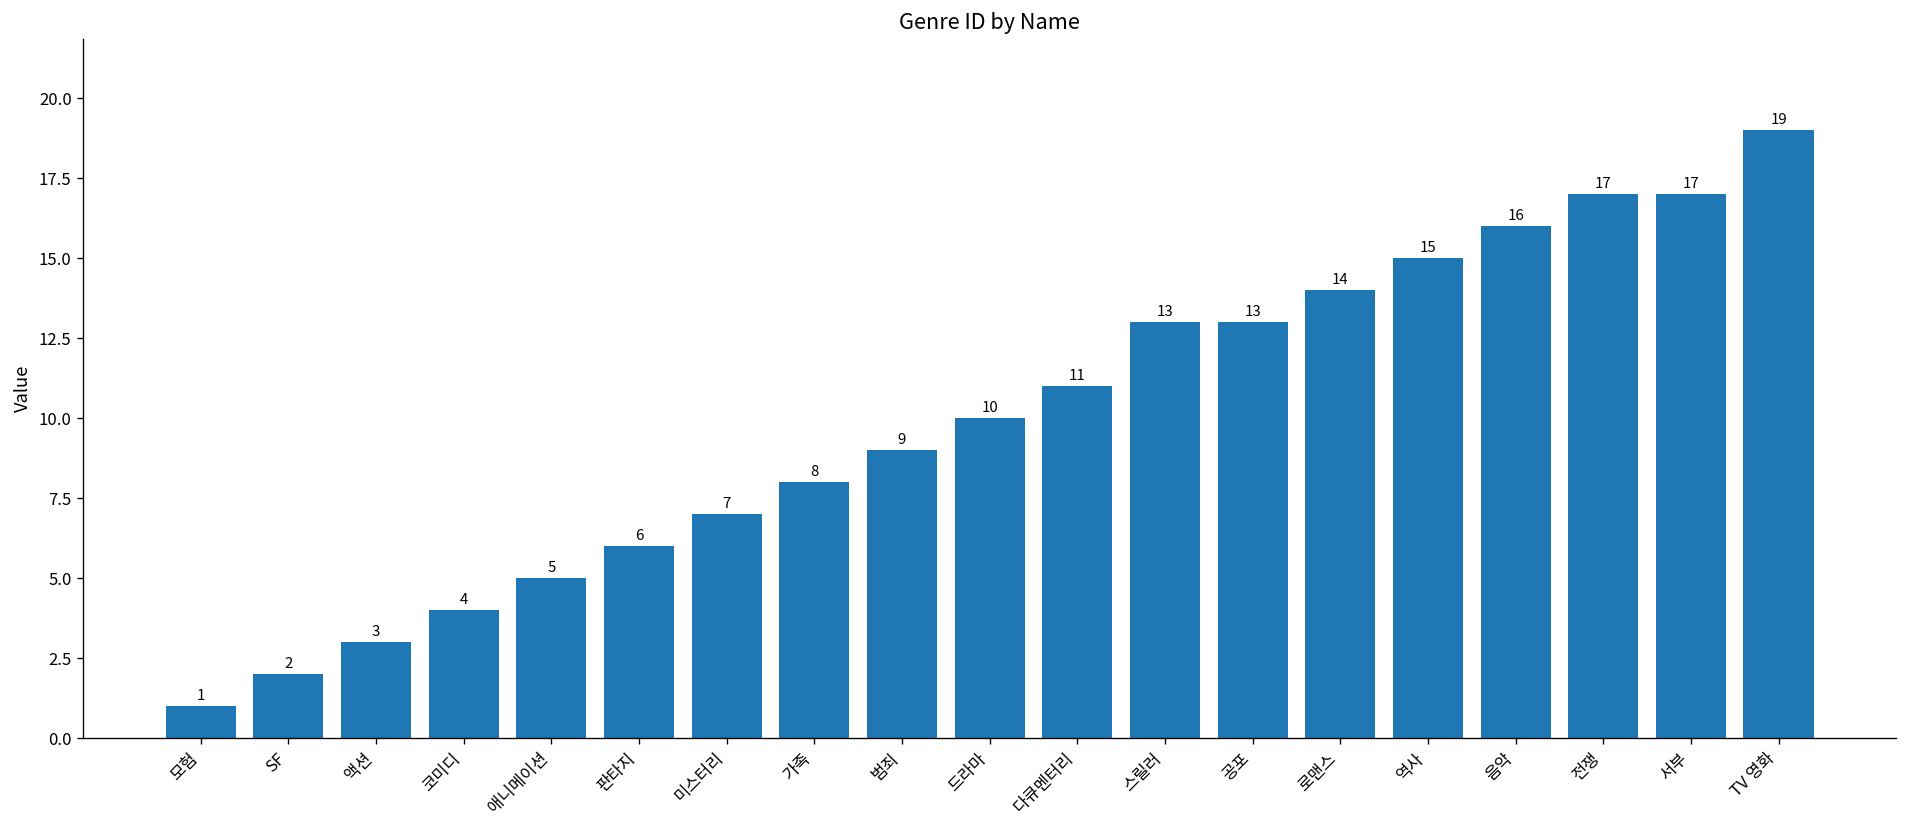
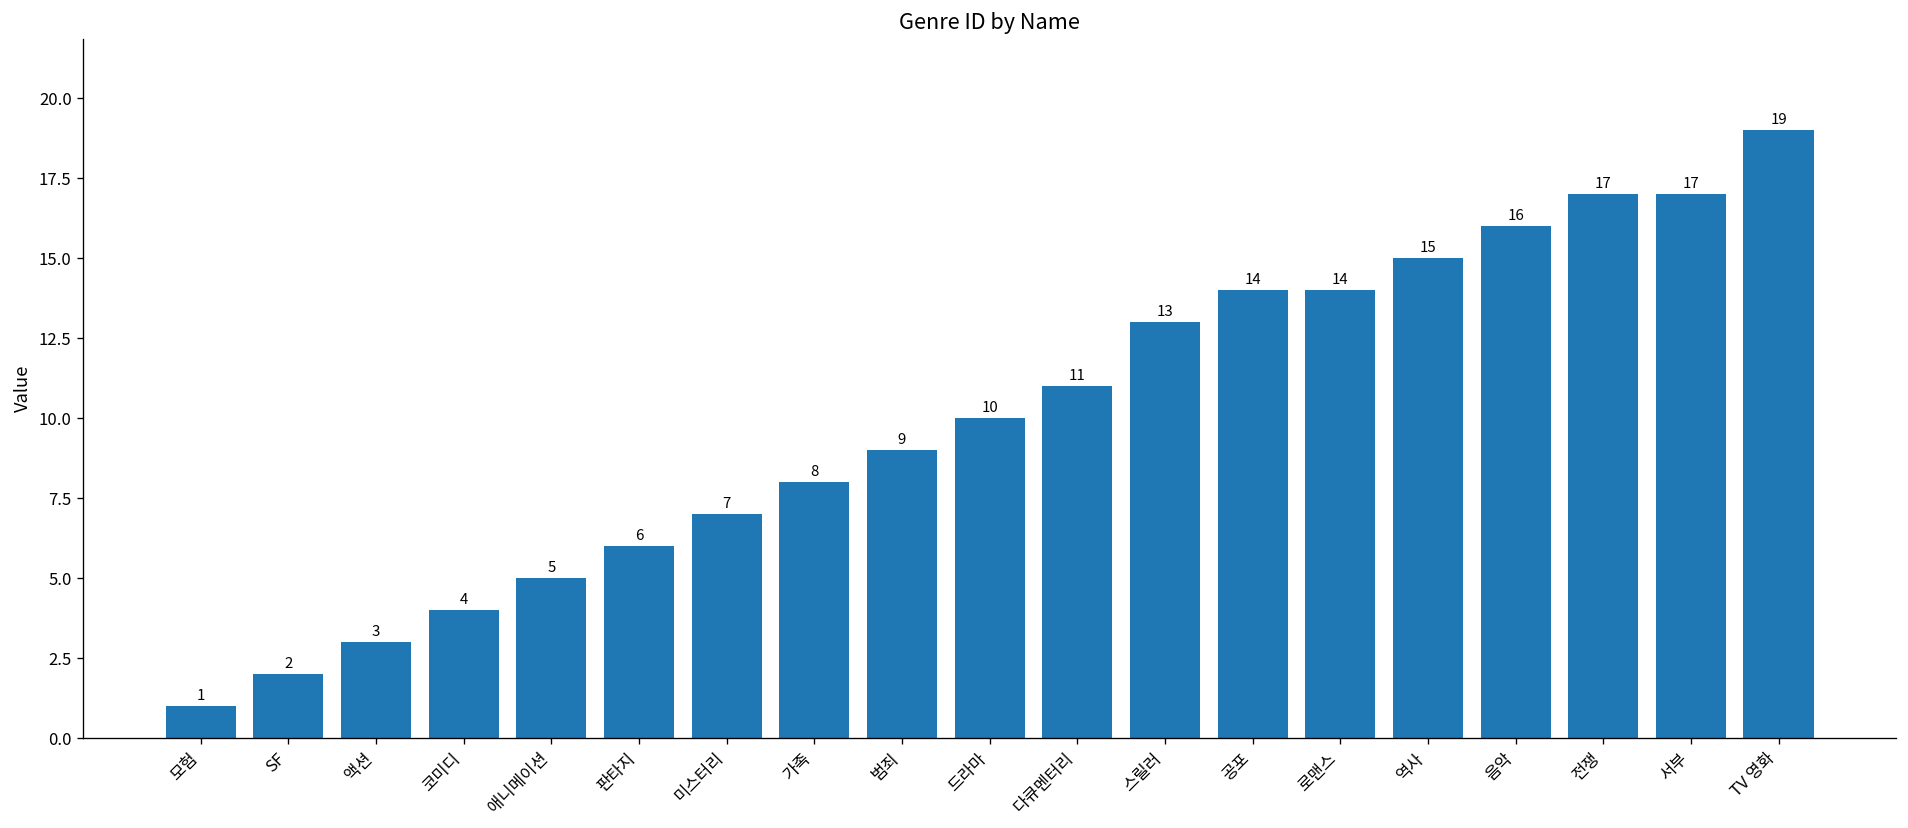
  {
    "모험": 1,
    "SF": 2,
    "액션": 3,
    "코미디": 4,
    "애니메이션": 5,
    "판타지": 6,
    "미스터리": 7,
    "가족": 8,
    "범죄": 9,
    "드라마": 10,
    "다큐멘터리": 11,
    "스릴러": 13,
-   "공포": 13,
+   "공포": 14,
    "로맨스": 14,
    "역사": 15,
    "음악": 16,
    "전쟁": 17,
    "서부": 17,
    "TV 영화": 19
  }
